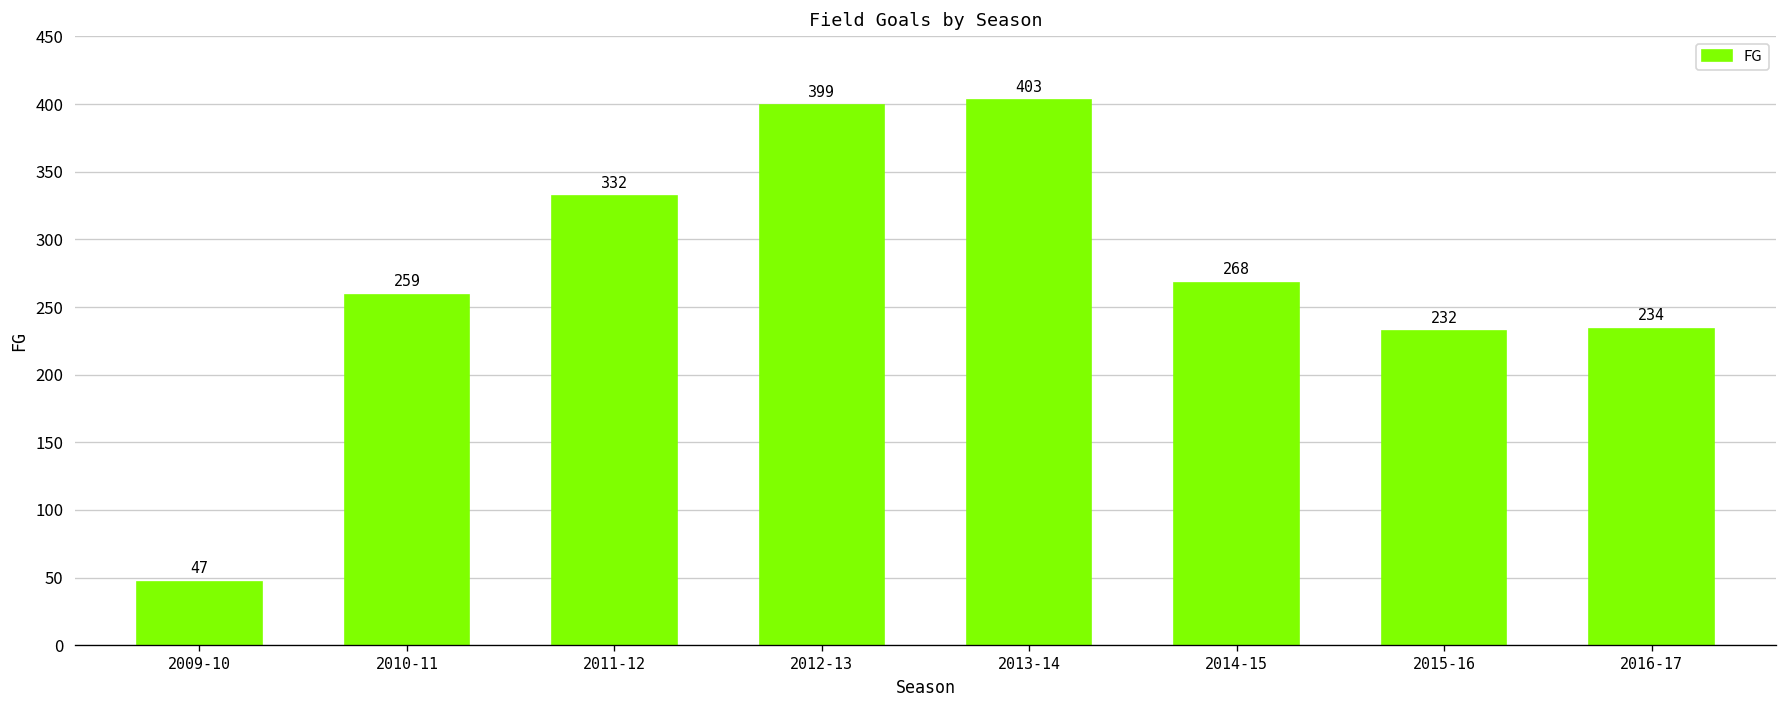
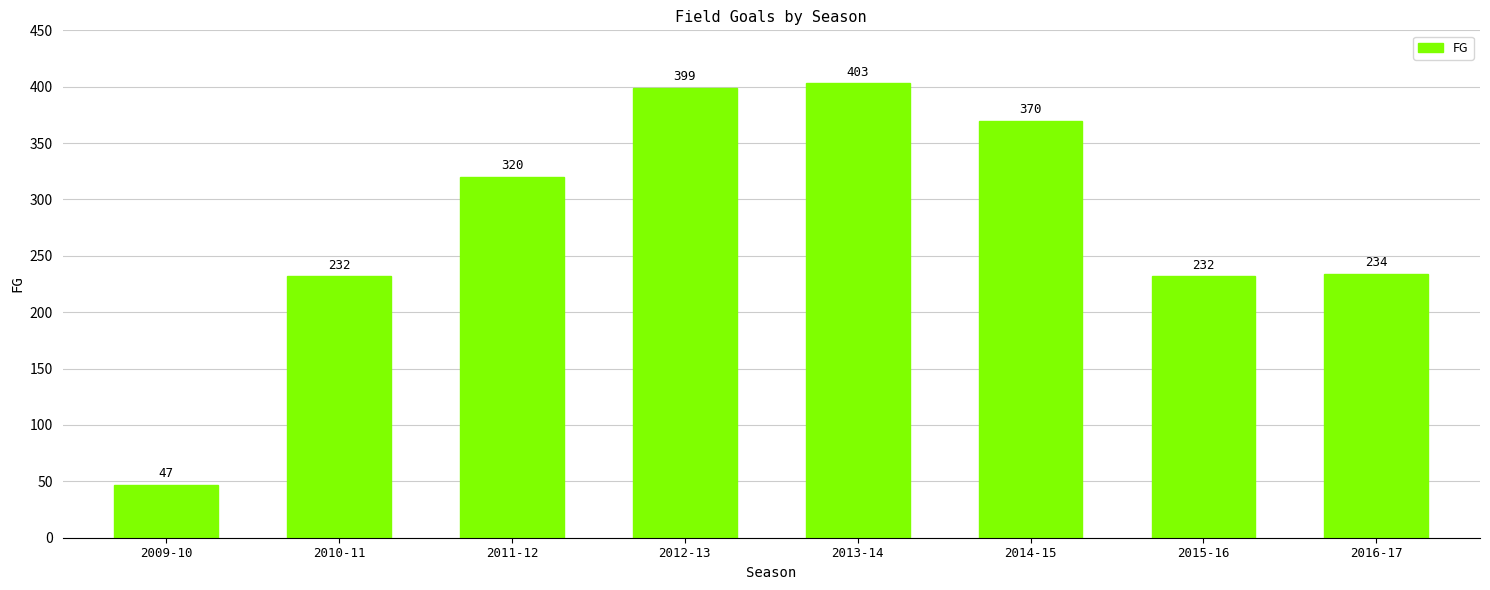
  {
    "2009-10": 47,
-   "2010-11": 259,
-   "2011-12": 332,
+   "2010-11": 232,
+   "2011-12": 320,
    "2012-13": 399,
    "2013-14": 403,
-   "2014-15": 268,
+   "2014-15": 370,
    "2015-16": 232,
    "2016-17": 234
  }
